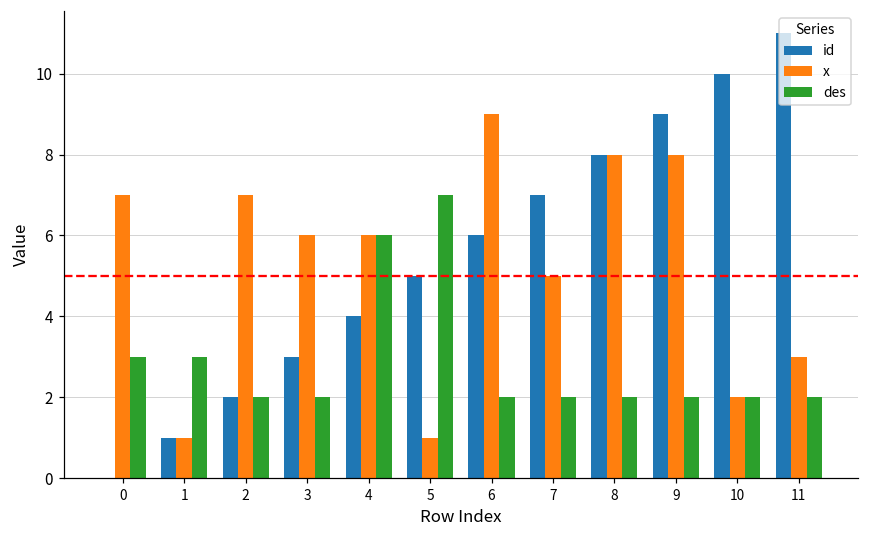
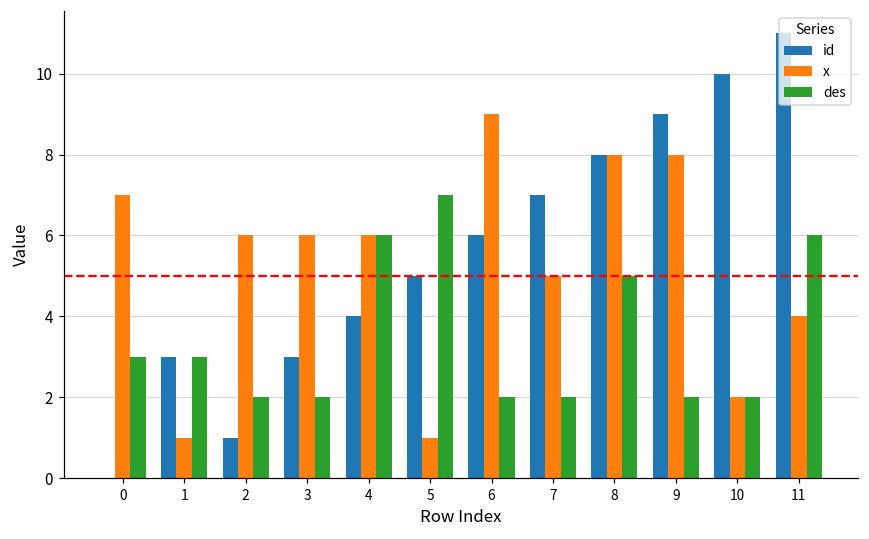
  {
    "id": {
      "0": 0,
-     "1": 1,
-     "2": 2,
+     "1": 3,
+     "2": 1,
      "3": 3,
      "4": 4,
      "5": 5,
      "6": 6,
      "7": 7,
      "8": 8,
      "9": 9,
      "10": 10
    },
    "x": {
      "0": 7,
      "1": 1,
-     "2": 7,
+     "2": 6,
      "3": 6,
      "4": 6,
      "5": 1,
      "6": 9,
      "7": 5,
      "8": 8,
      "9": 8,
      "10": 2,
-     "11": 3
+     "11": 4
    },
    "des": {
      "0": 3,
      "1": 3,
      "2": 2,
      "3": 2,
      "4": 6,
      "5": 7,
      "6": 2,
      "7": 2,
-     "8": 2,
+     "8": 5,
      "9": 2,
      "10": 2,
-     "11": 2
+     "11": 6
    }
  }
